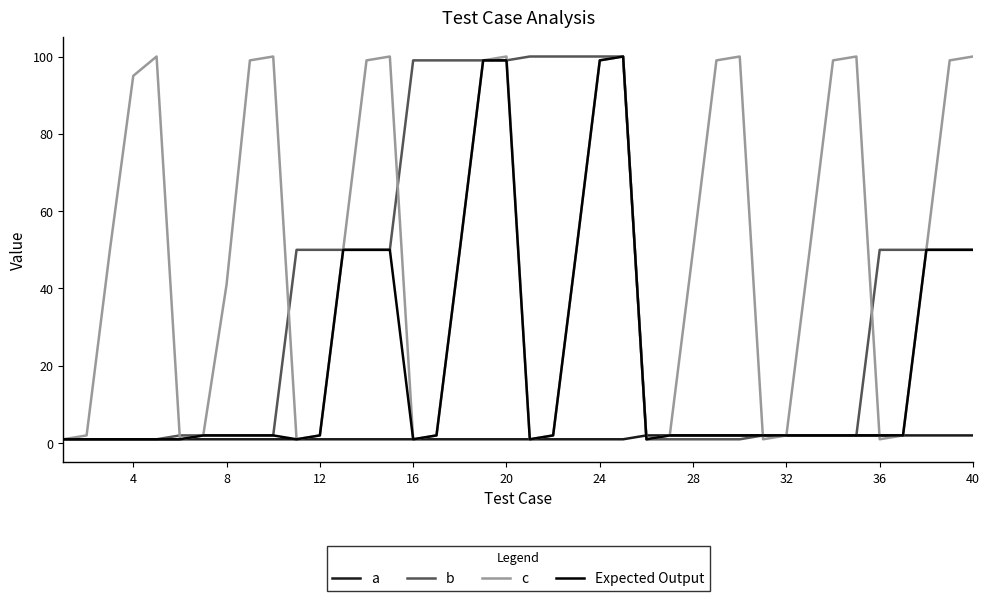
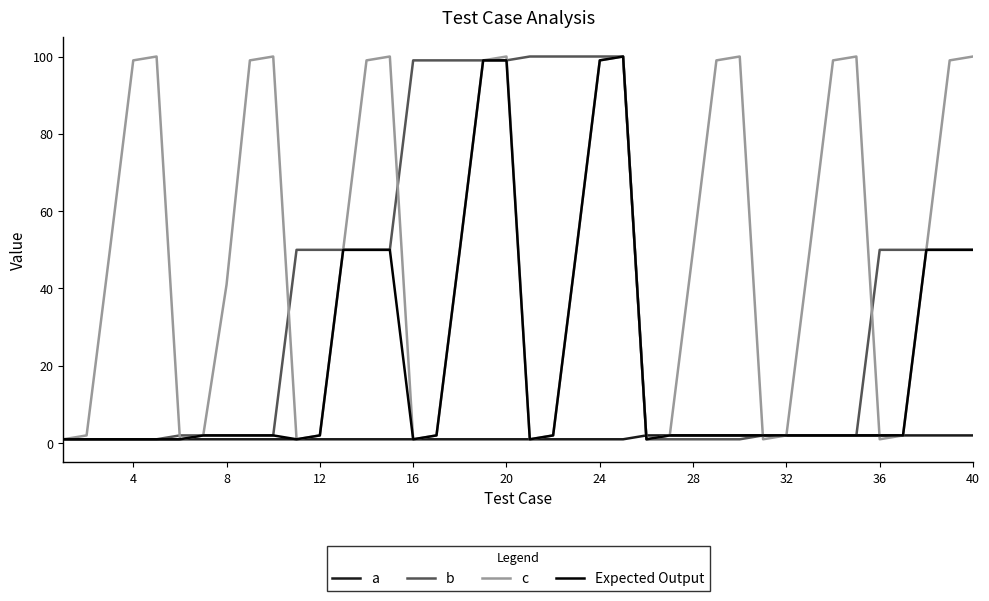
  {
    "b": {
      "12": 50,
      "16": 99,
      "24": 100,
      "28": 1,
      "36": 50
    },
    "c": {
-     "4": 95,
+     "4": 99,
      "8": 41,
      "20": 100,
      "28": 50,
      "36": 1,
      "40": 100
    }
  }
